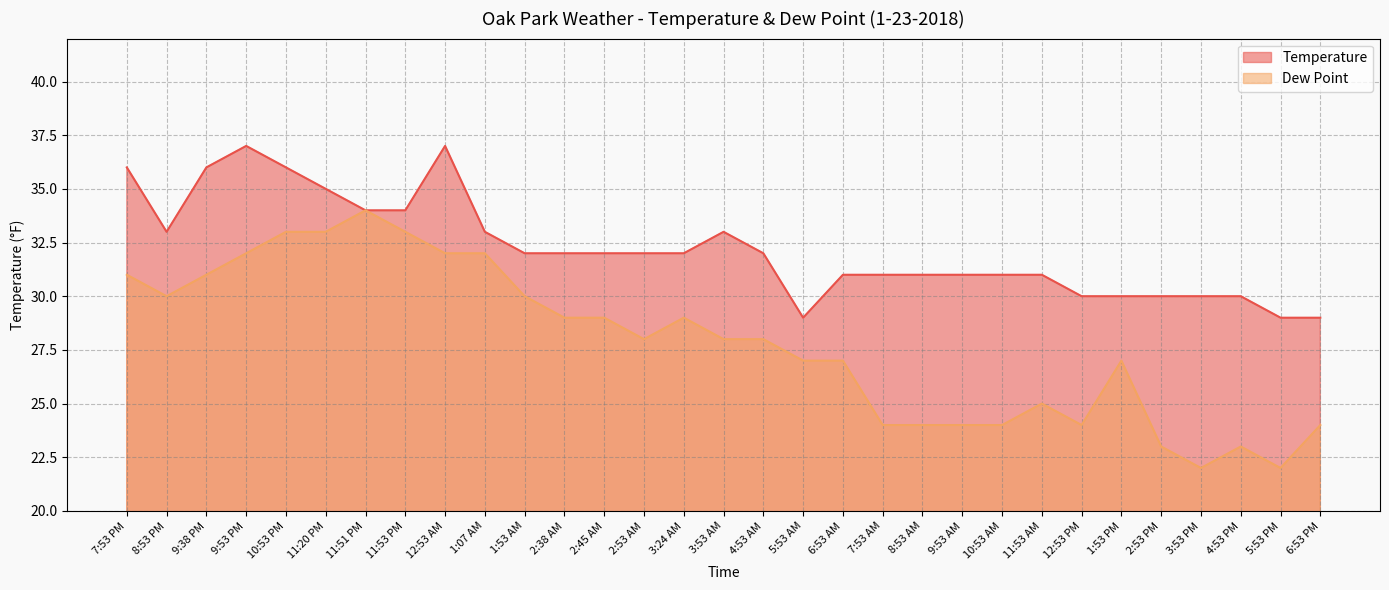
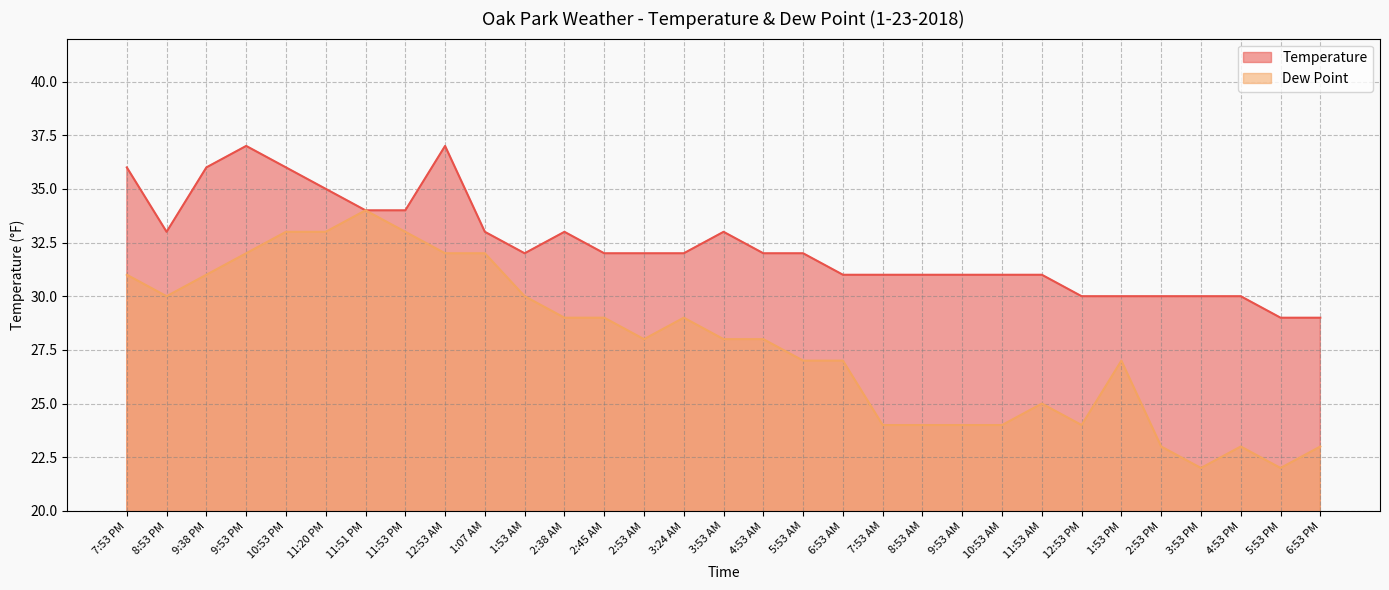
  {
    "Temperature": {
      "7:53 PM": 36,
      "8:53 PM": 33,
      "9:38 PM": 36,
      "9:53 PM": 37,
      "10:53 PM": 36,
      "11:20 PM": 35,
      "11:53 PM": 34,
      "12:53 AM": 37,
      "1:07 AM": 33,
      "1:53 AM": 32,
-     "2:38 AM": 32,
+     "2:38 AM": 33,
      "2:45 AM": 32,
      "2:53 AM": 32,
      "3:24 AM": 32,
      "3:53 AM": 33,
      "4:53 AM": 32,
-     "5:53 AM": 29,
+     "5:53 AM": 32,
      "6:53 AM": 31,
      "7:53 AM": 31,
      "8:53 AM": 31,
      "9:53 AM": 31,
      "10:53 AM": 31,
      "11:53 AM": 31,
      "12:53 PM": 30,
      "1:53 PM": 30,
      "2:53 PM": 30,
      "3:53 PM": 30,
      "4:53 PM": 30,
      "5:53 PM": 29,
      "6:53 PM": 29
    },
    "Dew Point": {
      "7:53 PM": 31,
      "8:53 PM": 30,
      "9:38 PM": 31,
      "9:53 PM": 32,
      "10:53 PM": 33,
      "11:20 PM": 33,
      "11:53 PM": 33,
      "12:53 AM": 32,
      "1:07 AM": 32,
      "1:53 AM": 30,
      "2:38 AM": 29,
      "2:45 AM": 29,
      "2:53 AM": 28,
      "3:24 AM": 29,
      "3:53 AM": 28,
      "4:53 AM": 28,
      "5:53 AM": 27,
      "6:53 AM": 27,
      "7:53 AM": 24,
      "8:53 AM": 24,
      "9:53 AM": 24,
      "10:53 AM": 24,
      "11:53 AM": 25,
      "12:53 PM": 24,
      "1:53 PM": 27,
      "2:53 PM": 23,
      "3:53 PM": 22,
      "4:53 PM": 23,
      "5:53 PM": 22,
-     "6:53 PM": 24
+     "6:53 PM": 23
    }
  }
